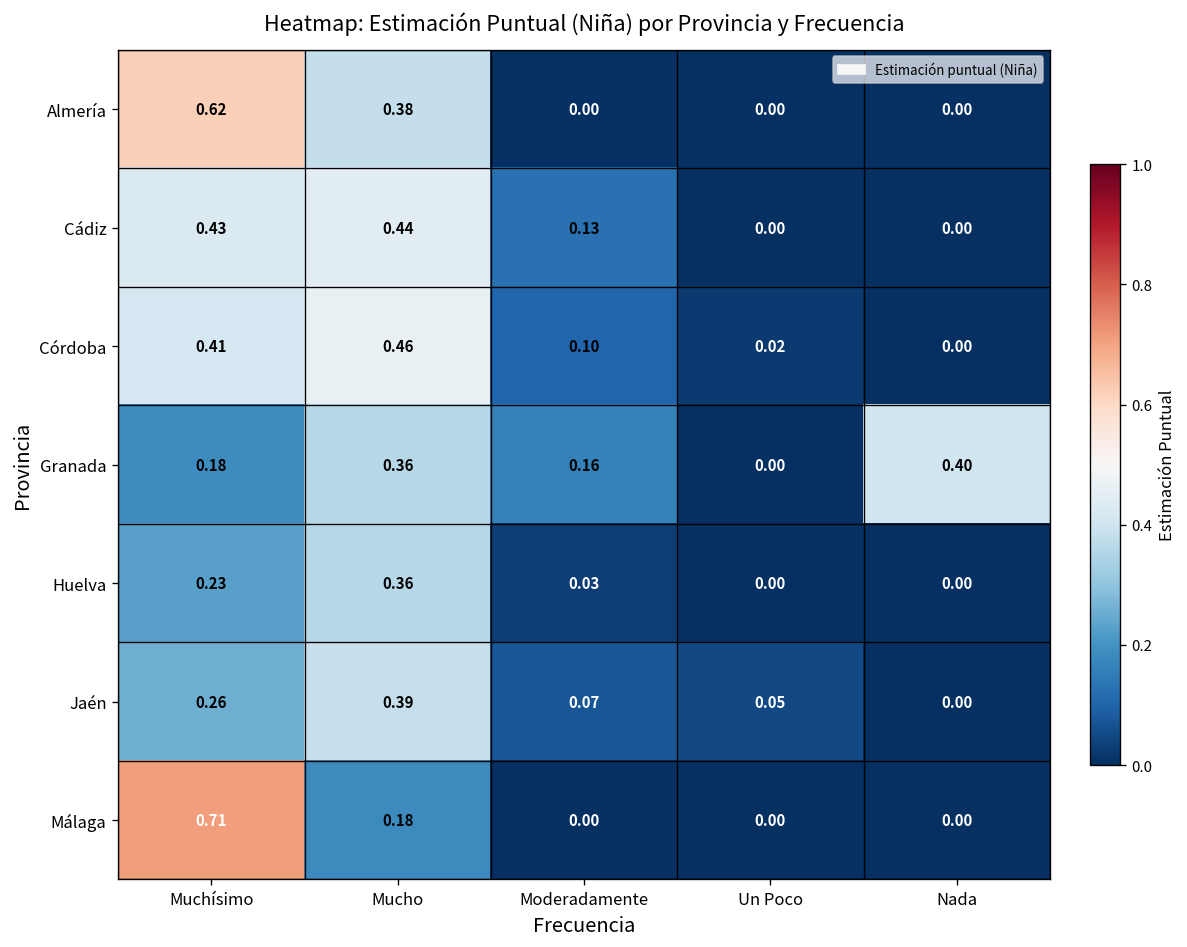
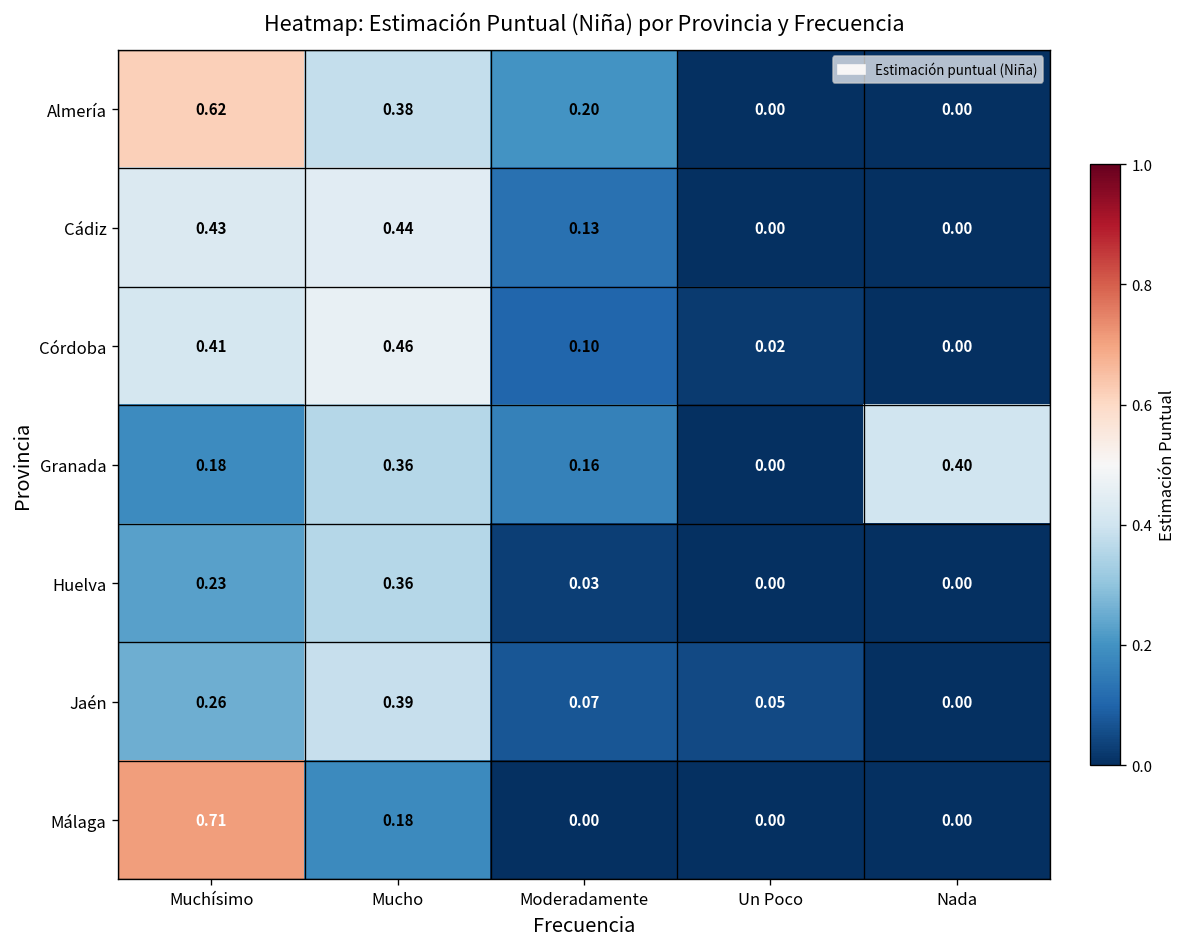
  {
    "Almería": {
      "Muchísimo": 0.62,
      "Mucho": 0.38,
-     "Moderadamente": 0.00,
+     "Moderadamente": 0.20,
      "Un Poco": 0.00,
      "Nada": 0.00
    },
    "Cádiz": {
      "Muchísimo": 0.43,
      "Mucho": 0.44,
      "Moderadamente": 0.13,
      "Un Poco": 0.00,
      "Nada": 0.00
    },
    "Córdoba": {
      "Muchísimo": 0.41,
      "Mucho": 0.46,
      "Moderadamente": 0.10,
      "Un Poco": 0.02,
      "Nada": 0.00
    },
    "Granada": {
      "Muchísimo": 0.18,
      "Mucho": 0.36,
      "Moderadamente": 0.16,
      "Un Poco": 0.00,
      "Nada": 0.40
    },
    "Huelva": {
      "Muchísimo": 0.23,
      "Mucho": 0.36,
      "Moderadamente": 0.03,
      "Un Poco": 0.00,
      "Nada": 0.00
    },
    "Jaén": {
      "Muchísimo": 0.26,
      "Mucho": 0.39,
      "Moderadamente": 0.07,
      "Un Poco": 0.05,
      "Nada": 0.00
    },
    "Málaga": {
      "Muchísimo": 0.71,
      "Mucho": 0.18,
      "Moderadamente": 0.00,
      "Un Poco": 0.00,
      "Nada": 0.00
    }
  }
